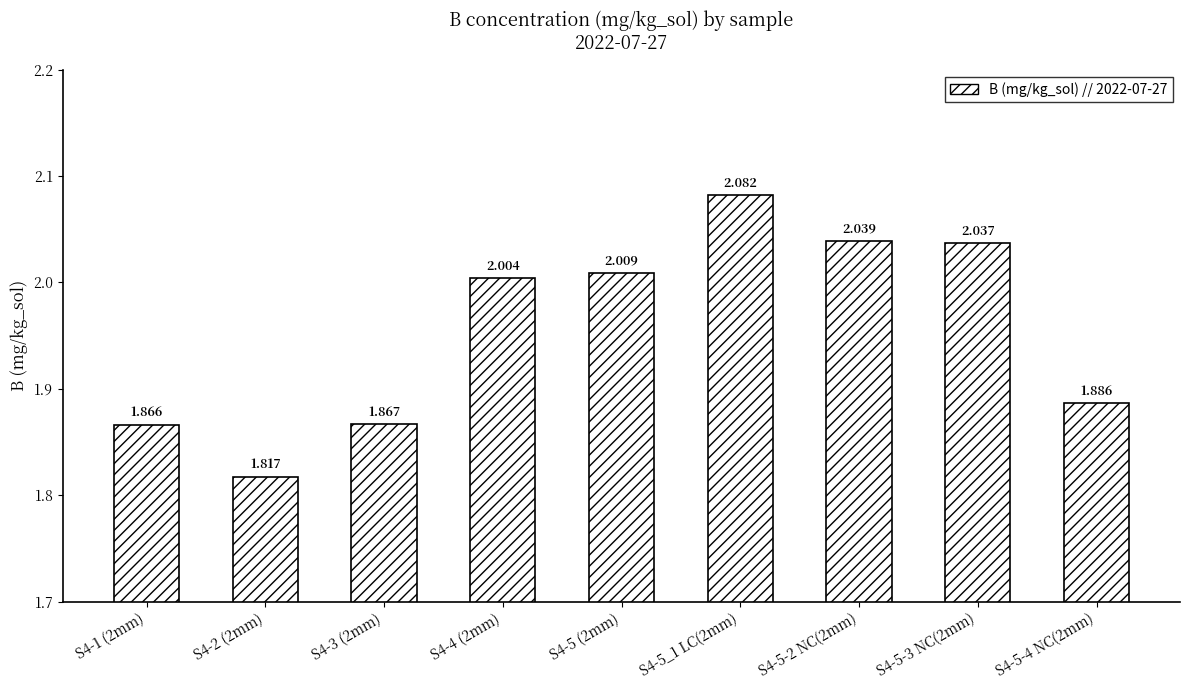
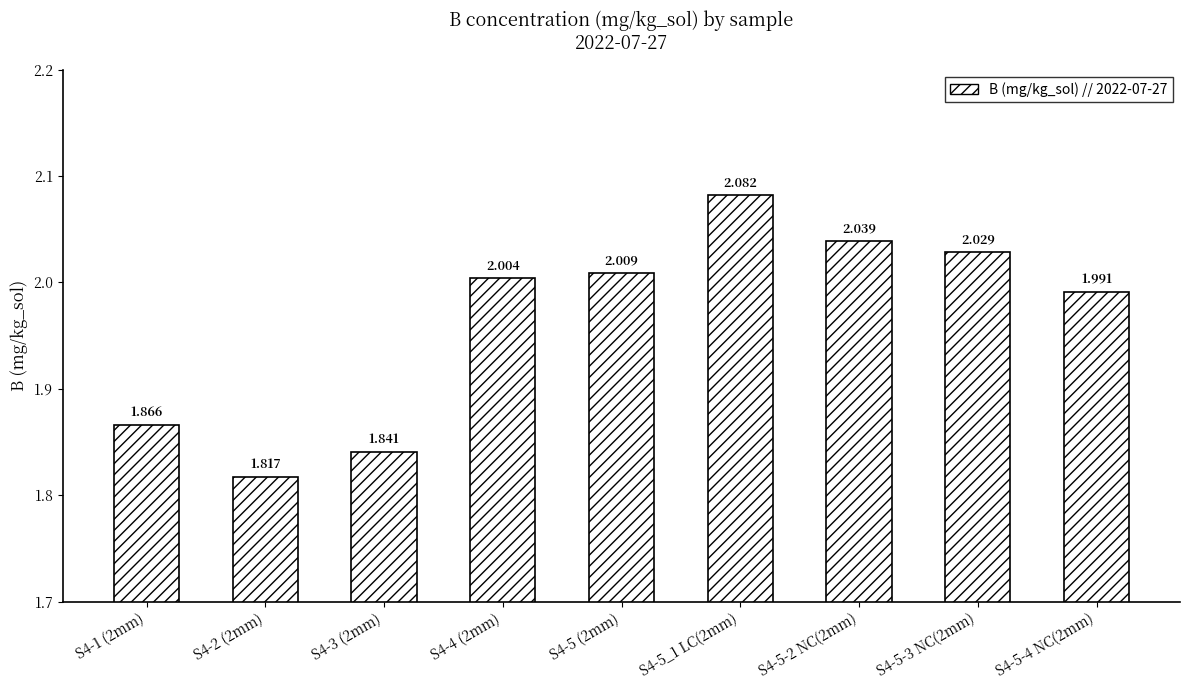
  {
    "S4-1 (2mm)": 1.866,
    "S4-2 (2mm)": 1.817,
-   "S4-3 (2mm)": 1.867,
+   "S4-3 (2mm)": 1.841,
    "S4-4 (2mm)": 2.004,
    "S4-5 (2mm)": 2.009,
    "S4-5_1 LC(2mm)": 2.082,
    "S4-5-2 NC(2mm)": 2.039,
-   "S4-5-3 NC(2mm)": 2.037,
-   "S4-5-4 NC(2mm)": 1.886
+   "S4-5-3 NC(2mm)": 2.029,
+   "S4-5-4 NC(2mm)": 1.991
  }
